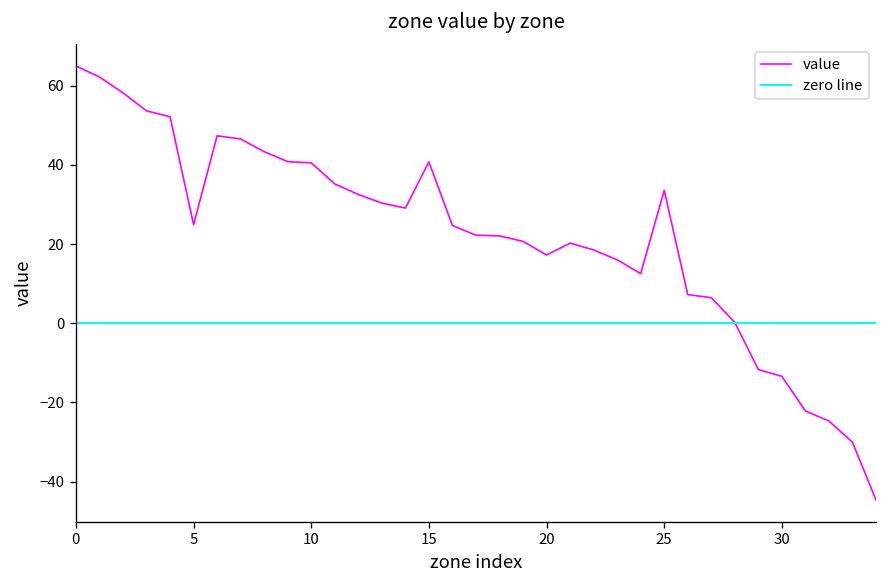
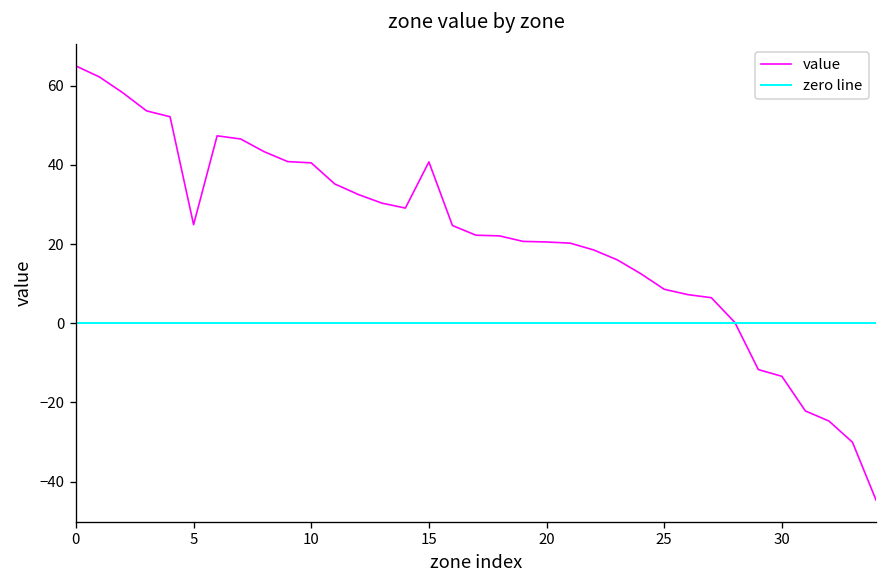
  {
    "0": 65,
    "5": 25,
    "10": 41,
    "15": 41,
-   "20": 17,
-   "25": 34,
+   "20": 21,
+   "25": 9,
    "30": -13
  }
